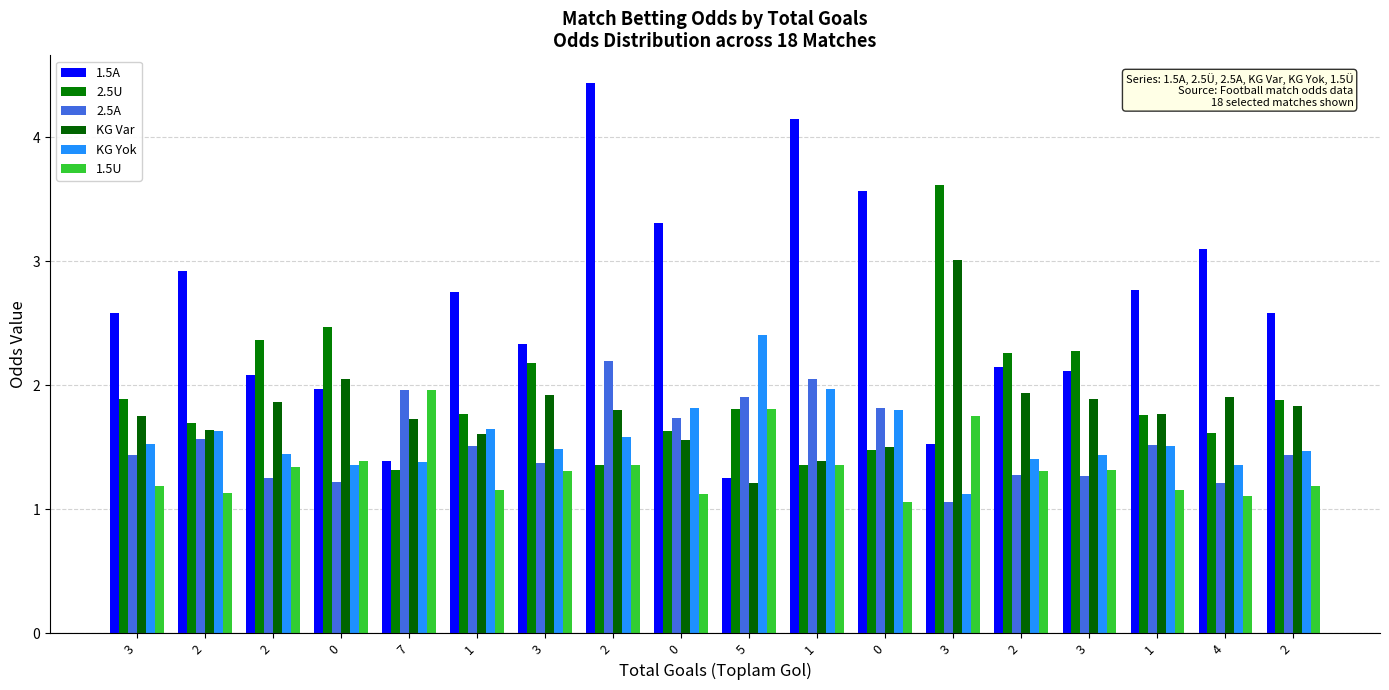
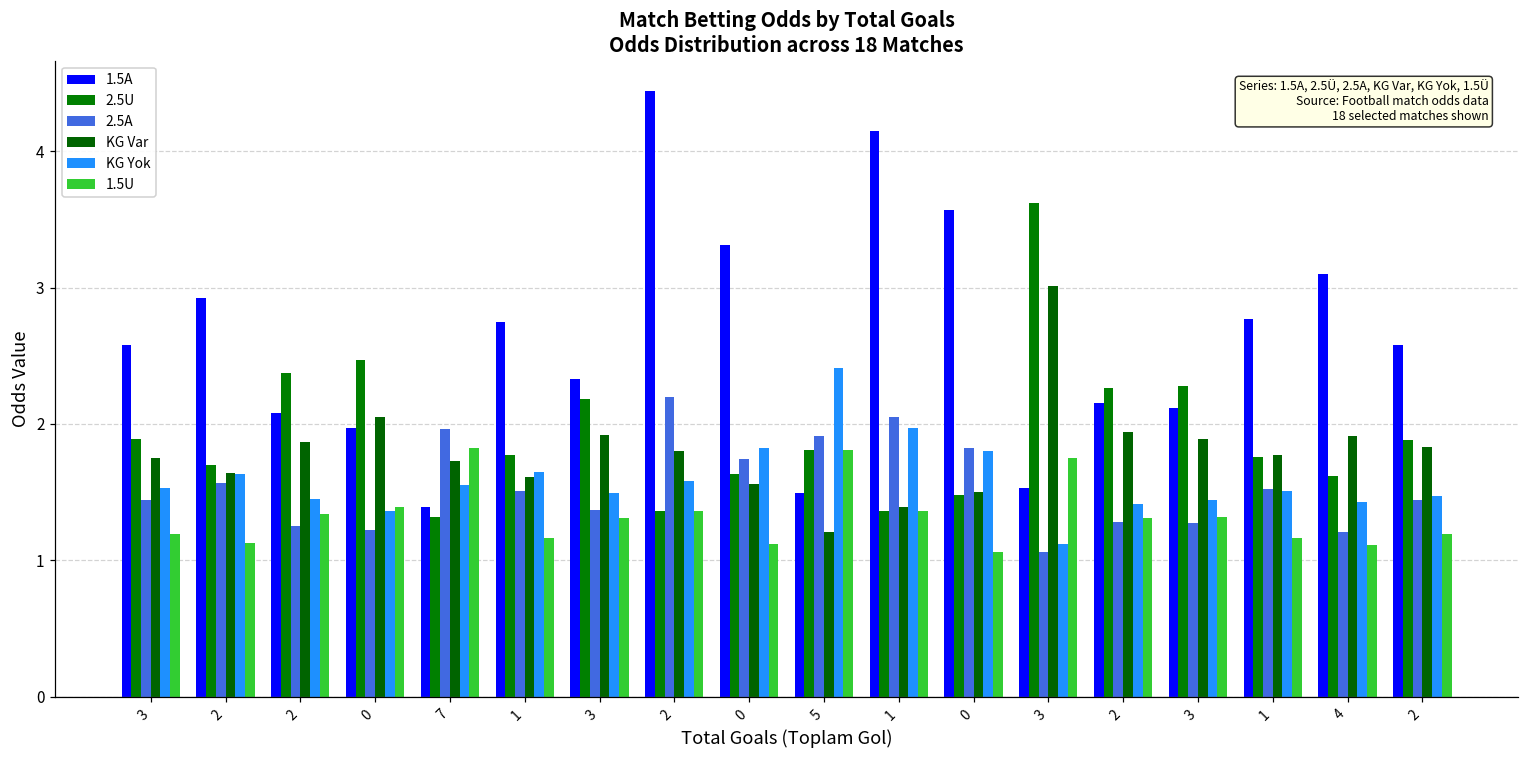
  {
    "1.5A": {
      "7": 1.39,
-     "5": 1.25,
+     "5": 1.49,
      "4": 3.10
    },
    "2.5A": {
      "7": 1.96,
      "5": 1.91,
      "4": 1.21
    },
    "KG Yok": {
-     "7": 1.38,
+     "7": 1.55,
      "5": 2.41,
-     "4": 1.36
+     "4": 1.43
    },
    "1.5U": {
-     "7": 1.96,
+     "7": 1.82,
      "5": 1.81,
      "4": 1.11
    }
  }
